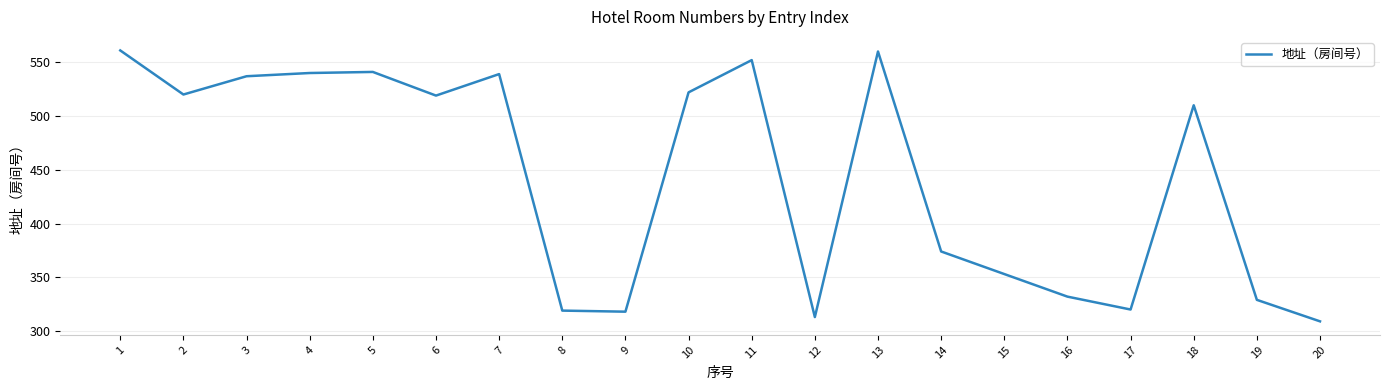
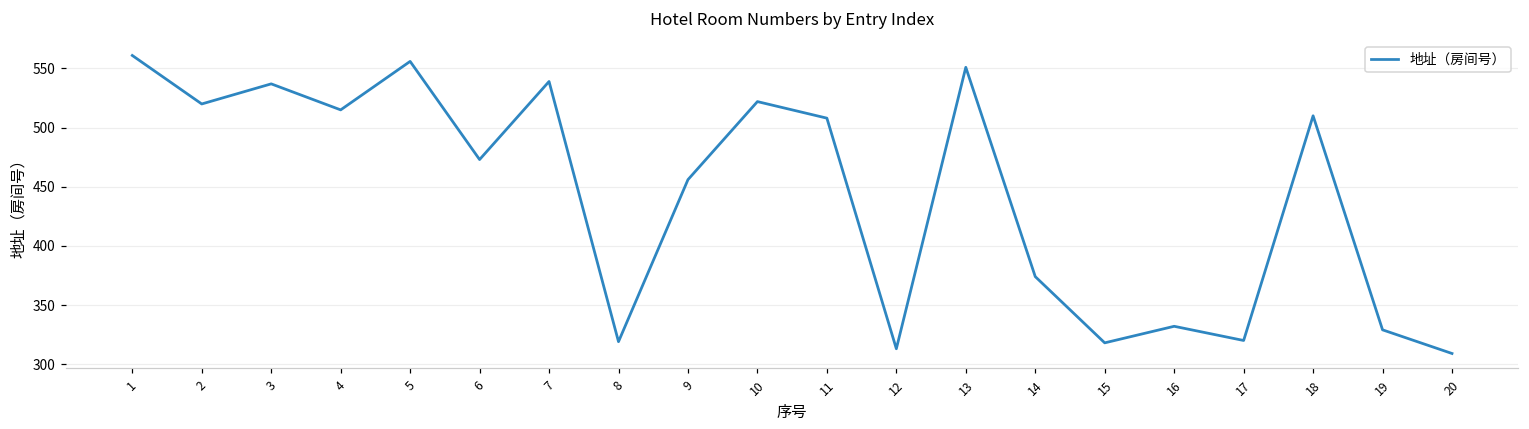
  {
    "1": 561,
    "2": 520,
    "3": 537,
-   "4": 540,
-   "5": 541,
-   "6": 519,
+   "4": 515,
+   "5": 556,
+   "6": 473,
    "7": 539,
    "8": 319,
-   "9": 318,
+   "9": 456,
    "10": 522,
-   "11": 552,
+   "11": 508,
    "12": 313,
-   "13": 560,
+   "13": 551,
    "14": 374,
-   "15": 353,
+   "15": 318,
    "16": 332,
    "17": 320,
    "18": 510,
    "19": 329,
    "20": 309
  }
